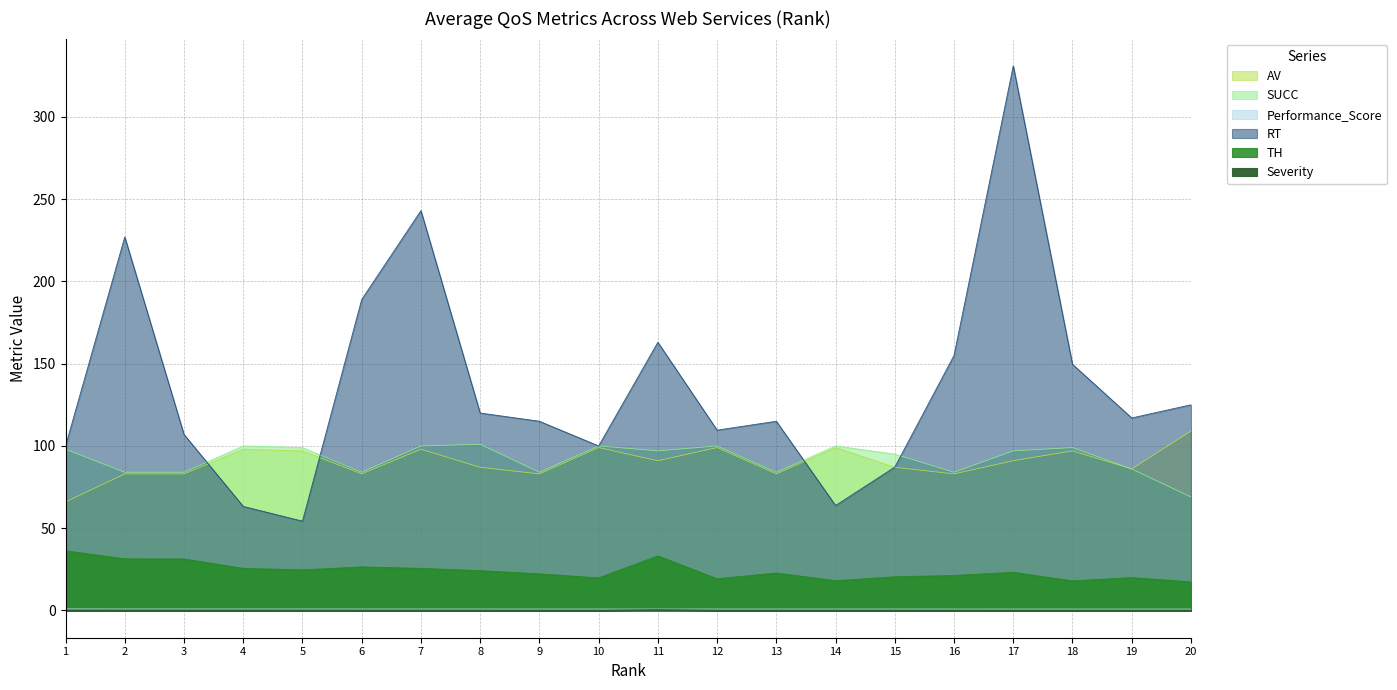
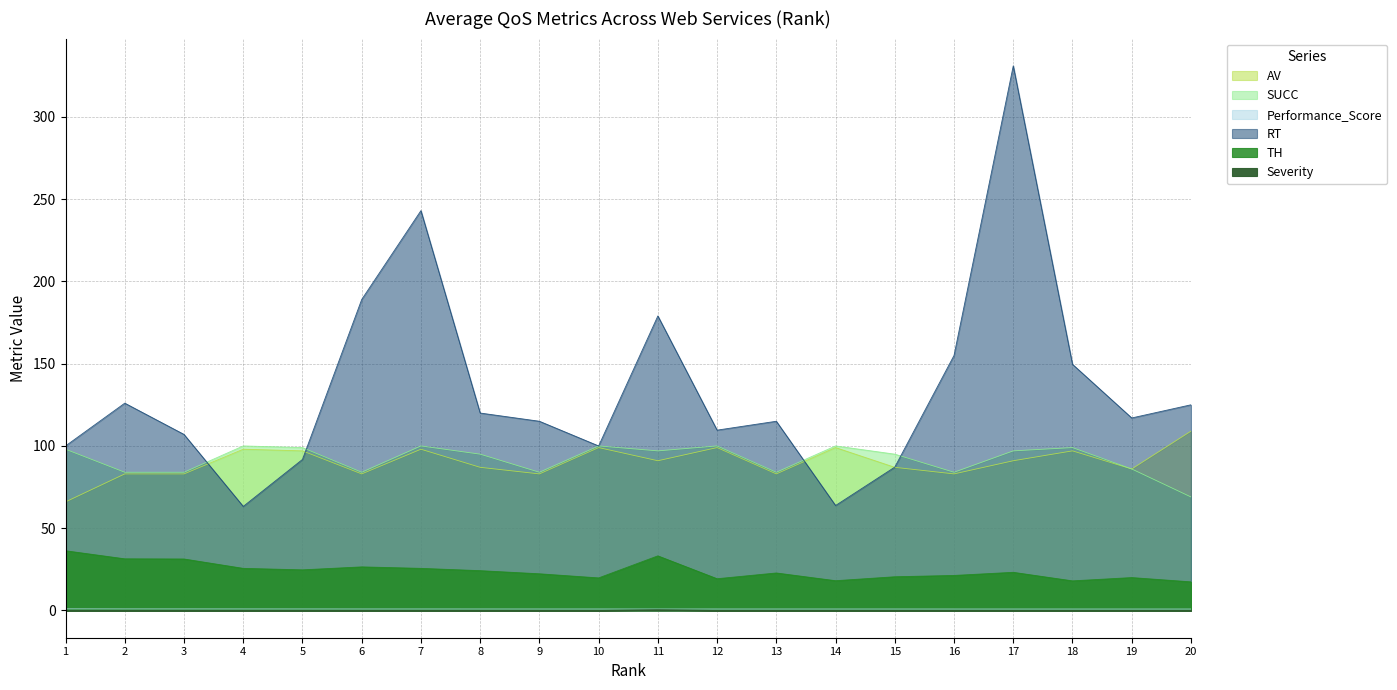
  {
    "AV": {
      "1": 66,
      "4": 98,
      "5": 97,
      "7": 98,
      "8": 87,
      "11": 91,
      "17": 91,
      "18": 97,
      "20": 109
    },
    "SUCC": {
      "1": 98,
      "4": 100,
      "5": 99,
      "7": 100,
-     "8": 101,
+     "8": 95,
      "11": 97,
      "15": 95,
      "17": 97,
      "18": 99,
      "20": 69
    },
    "RT": {
      "1": 100,
-     "2": 227,
+     "2": 126,
      "3": 107,
      "4": 63,
-     "5": 54,
+     "5": 92,
      "6": 189,
      "7": 243,
      "8": 120,
      "9": 115,
-     "11": 163,
+     "11": 179,
      "12": 110,
      "13": 115,
      "14": 64,
      "16": 155,
      "17": 331,
      "18": 150,
      "19": 117,
      "20": 125
    }
  }
